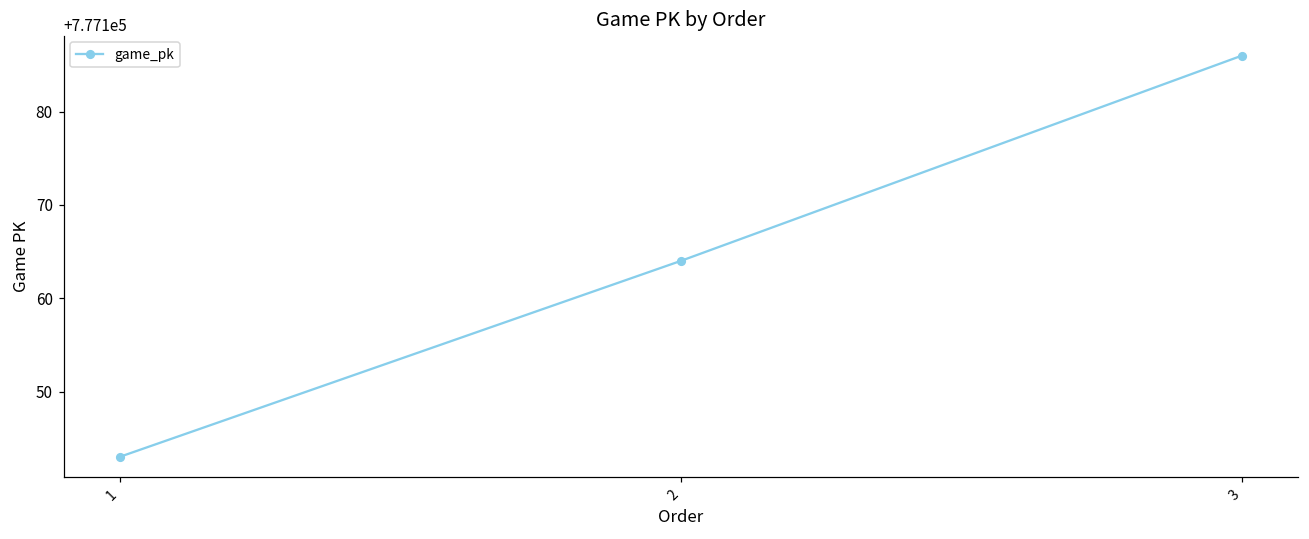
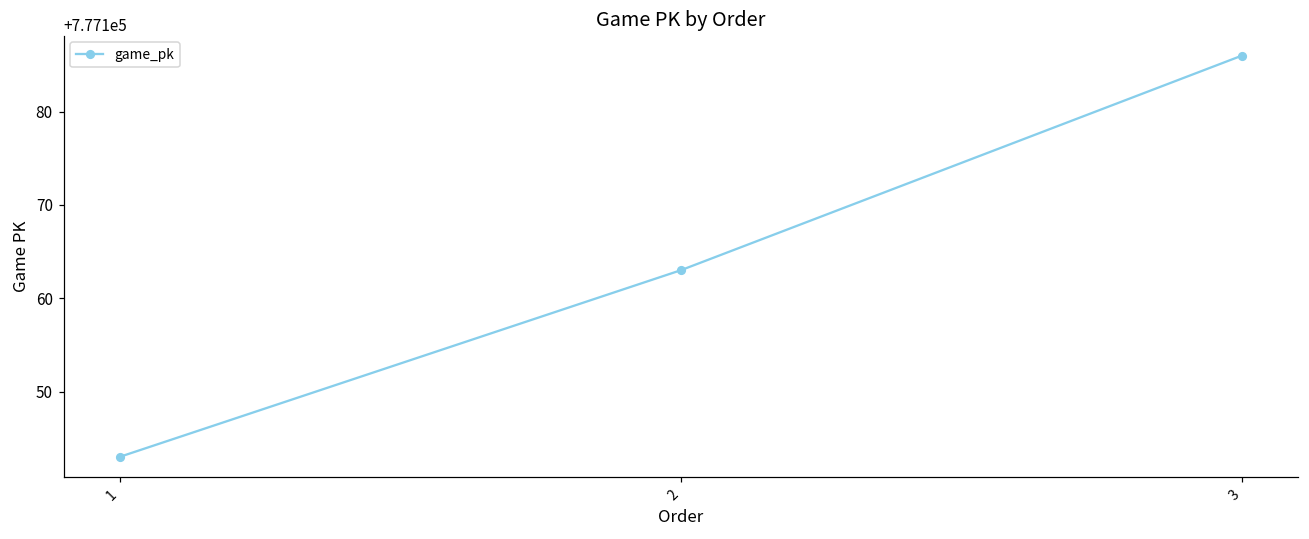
  {
    "1": 777143,
-   "2": 777164,
+   "2": 777163,
    "3": 777186
  }
